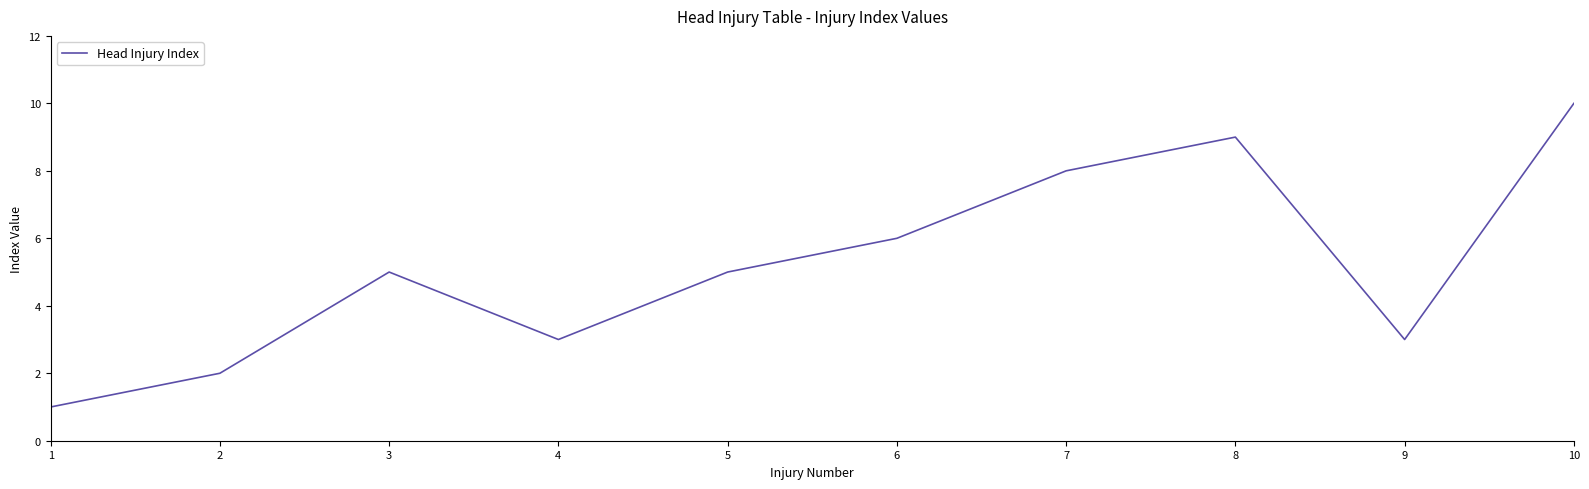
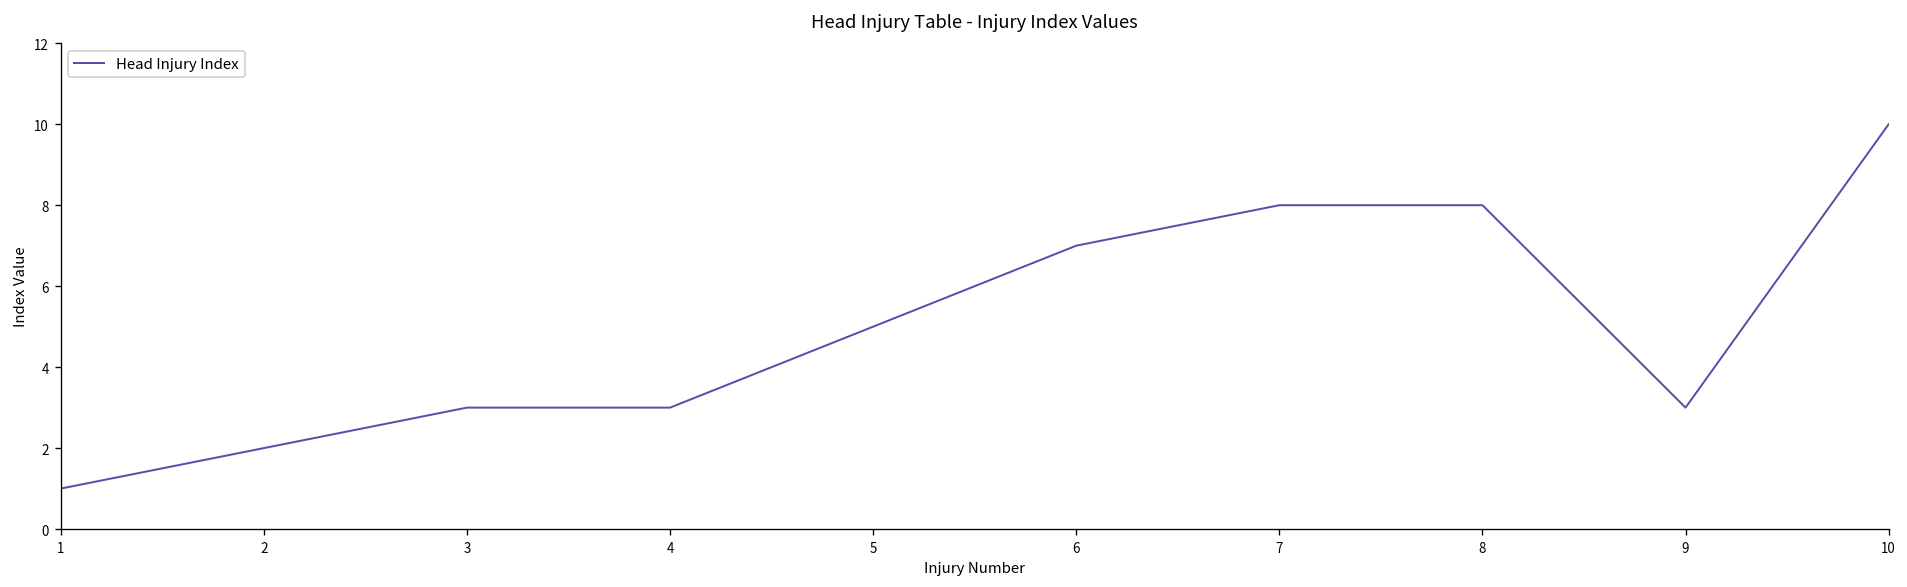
  {
    "1": 1,
    "2": 2,
-   "3": 5,
+   "3": 3,
    "4": 3,
    "5": 5,
-   "6": 6,
+   "6": 7,
    "7": 8,
-   "8": 9,
+   "8": 8,
    "9": 3,
    "10": 10
  }
